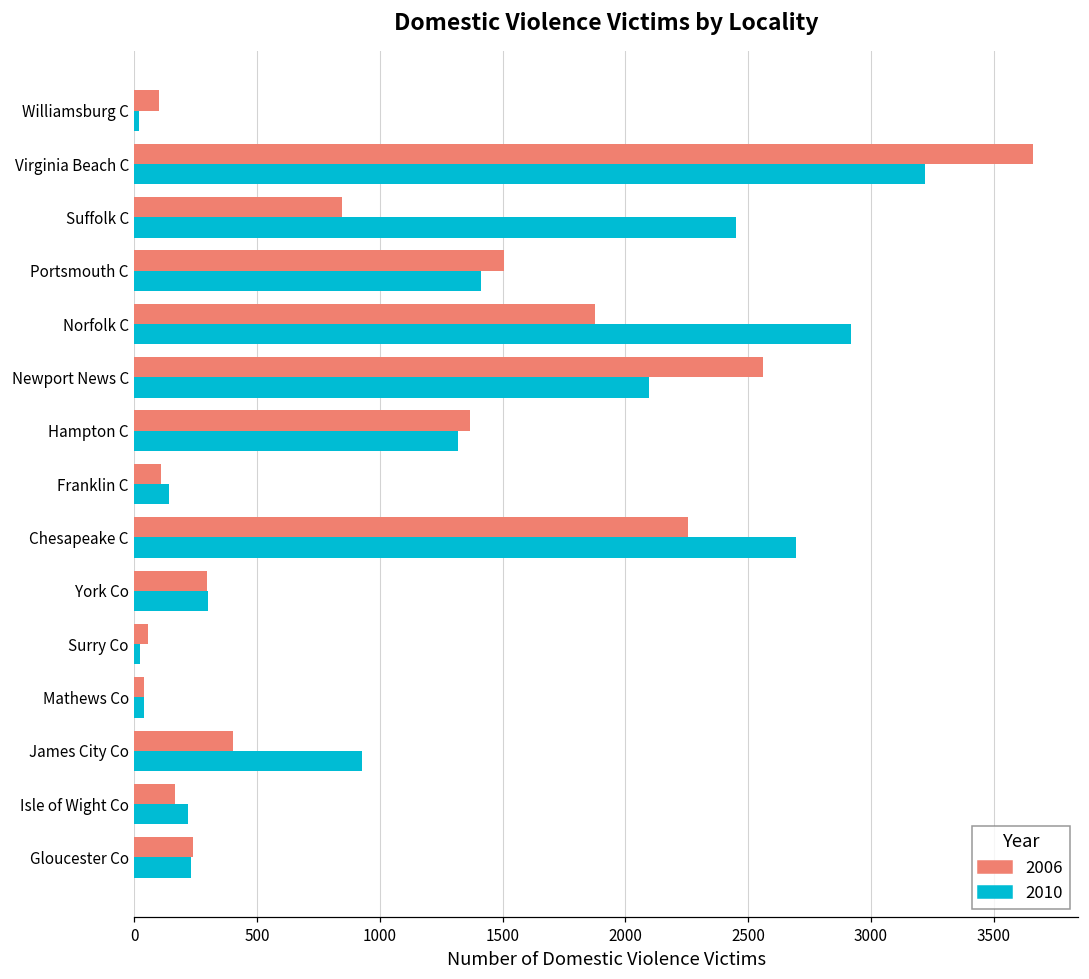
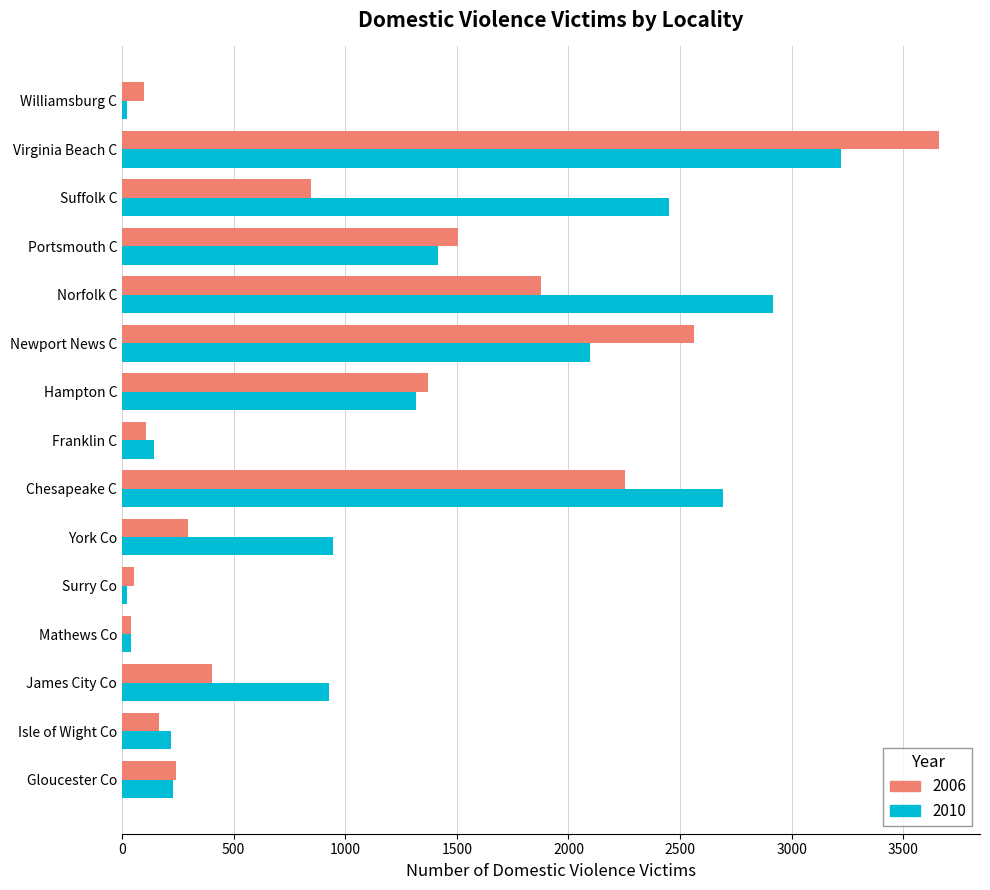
  {
    "2006": {
      "Williamsburg C": 100,
      "Virginia Beach C": 3660,
      "Suffolk C": 850,
      "Portsmouth C": 1510,
      "Norfolk C": 1880,
      "Newport News C": 2560,
      "Hampton C": 1370,
      "Franklin C": 110,
      "Chesapeake C": 2250,
      "York Co": 300,
      "Surry Co": 50,
      "Mathews Co": 40,
      "James City Co": 400,
      "Isle of Wight Co": 170,
      "Gloucester Co": 240
    },
    "2010": {
      "Williamsburg C": 20,
      "Virginia Beach C": 3220,
      "Suffolk C": 2450,
      "Portsmouth C": 1410,
      "Norfolk C": 2920,
      "Newport News C": 2100,
      "Hampton C": 1320,
      "Franklin C": 140,
      "Chesapeake C": 2690,
-     "York Co": 300,
+     "York Co": 950,
      "Surry Co": 20,
      "Mathews Co": 40,
      "James City Co": 930,
      "Isle of Wight Co": 220,
      "Gloucester Co": 230
    }
  }
